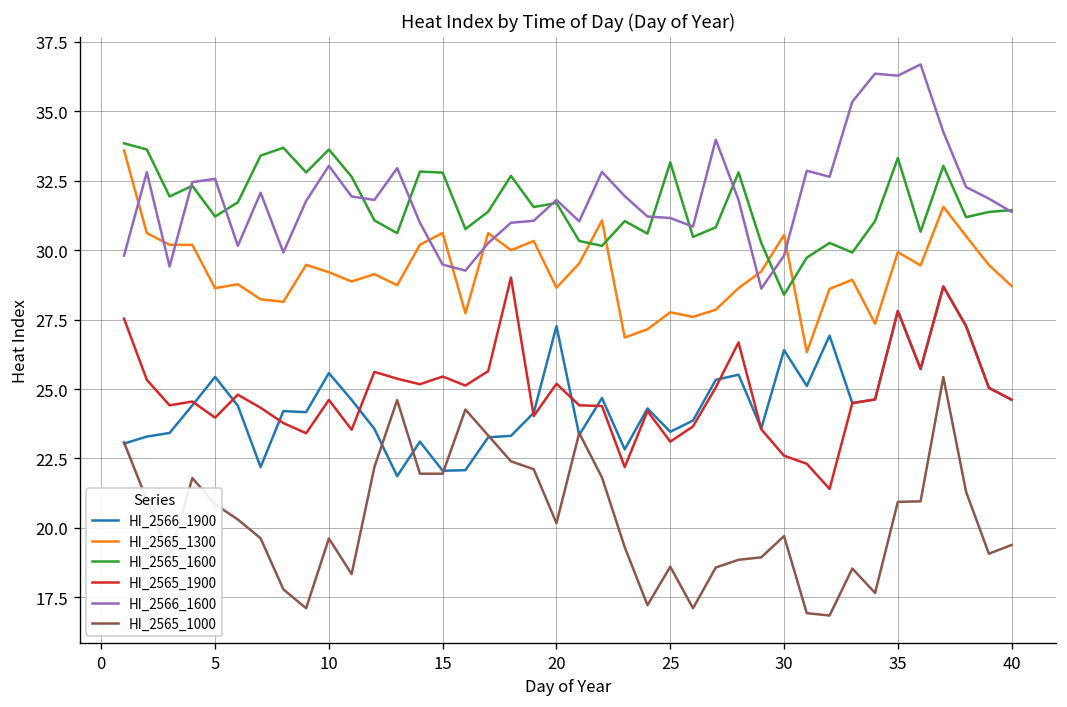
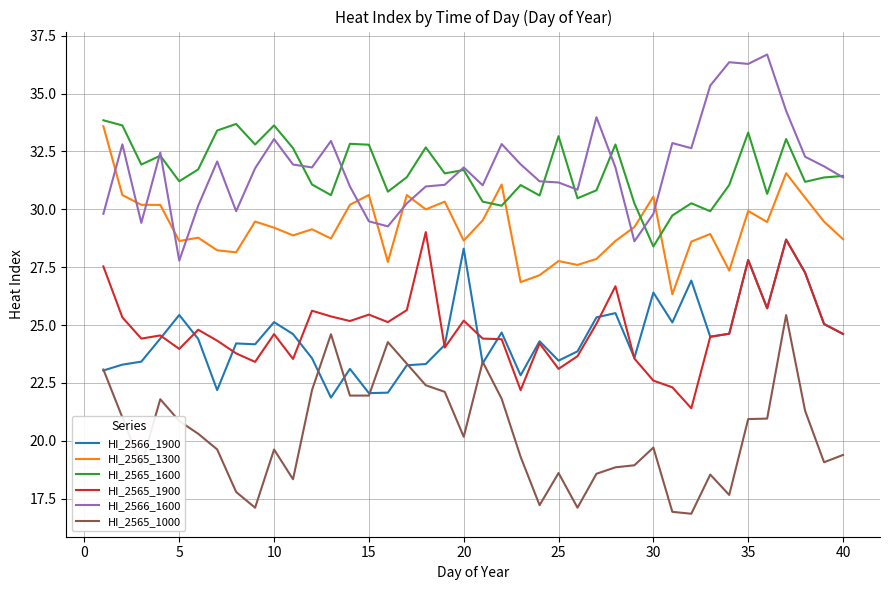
  {
    "HI_2566_1900": {
      "5": 25.4,
-     "10": 25.6,
-     "20": 27.3,
+     "10": 25.1,
+     "20": 28.3,
      "25": 23.5,
      "30": 26.4
    },
    "HI_2565_1300": {
      "5": 28.6,
      "10": 29.2,
      "15": 30.6,
      "20": 28.6,
      "25": 27.8,
      "30": 30.6,
      "35": 29.9,
      "40": 28.7
    },
    "HI_2565_1600": {
      "5": 31.2,
      "10": 33.6,
      "15": 32.8,
      "20": 31.7,
      "25": 33.2,
      "30": 28.4,
      "35": 33.3
    },
    "HI_2565_1900": {
      "5": 24.0,
      "10": 24.6,
      "15": 25.5,
      "20": 25.2,
      "25": 23.1,
      "30": 22.6
    },
    "HI_2566_1600": {
-     "5": 32.6,
+     "5": 27.8,
      "10": 33.0,
      "15": 29.5,
      "20": 31.8,
      "25": 31.2,
      "30": 29.8,
      "35": 36.3
    },
    "HI_2565_1000": {
      "10": 19.6,
      "20": 20.2,
      "25": 18.6,
      "30": 19.7,
      "35": 20.9,
      "40": 19.4
    }
  }
